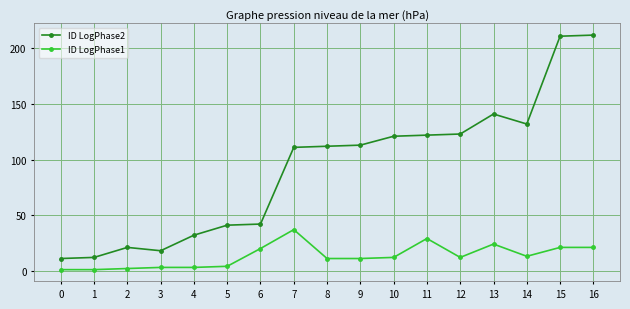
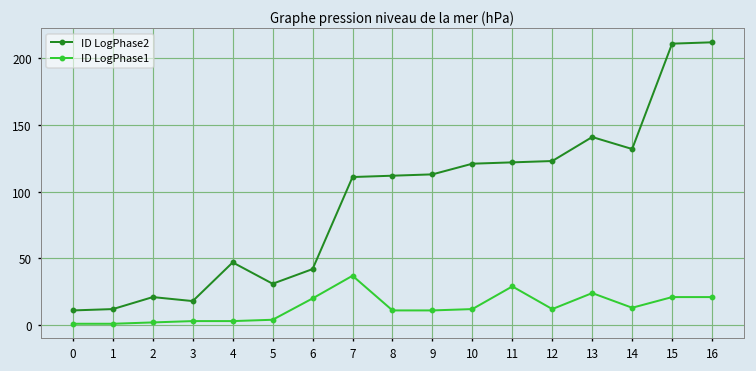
  {
    "ID LogPhase2": {
      "0": 11,
      "1": 12,
      "2": 21,
      "3": 18,
-     "4": 32,
-     "5": 41,
+     "4": 47,
+     "5": 31,
      "6": 42,
      "7": 111,
      "8": 112,
      "9": 113,
      "10": 121,
      "11": 122,
      "12": 123,
      "13": 141,
      "14": 132,
      "15": 211,
      "16": 212
    },
    "ID LogPhase1": {
      "0": 1,
      "1": 1,
      "2": 2,
      "3": 3,
      "4": 3,
      "5": 4,
      "6": 20,
      "7": 37,
      "8": 11,
      "9": 11,
      "10": 12,
      "11": 29,
      "12": 12,
      "13": 24,
      "14": 13,
      "15": 21,
      "16": 21
    }
  }
